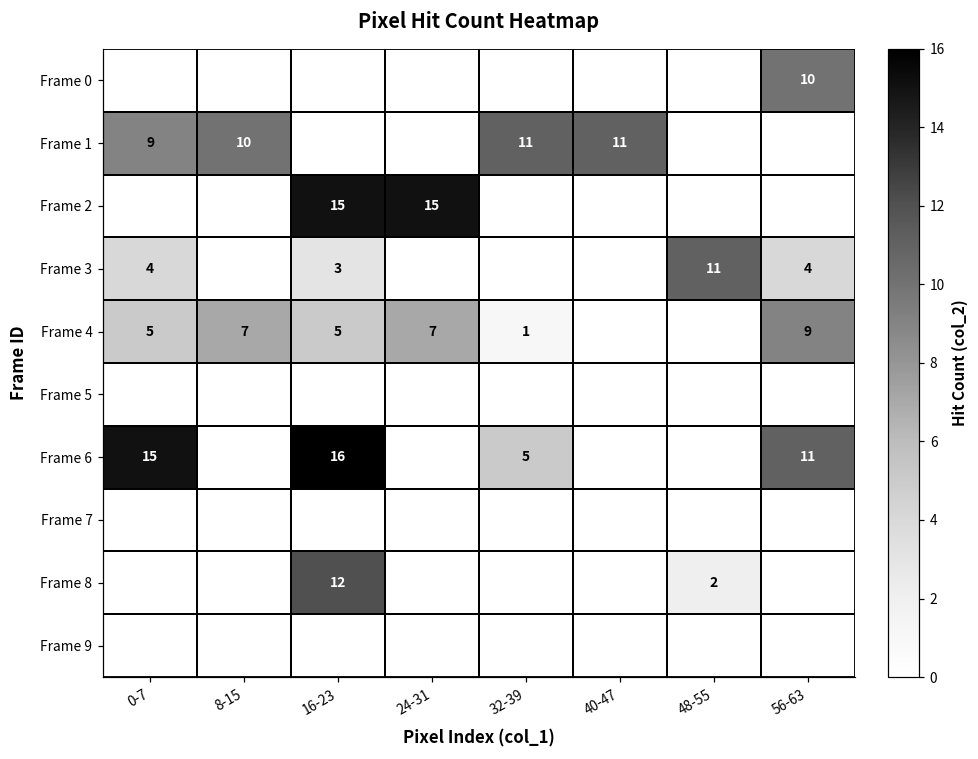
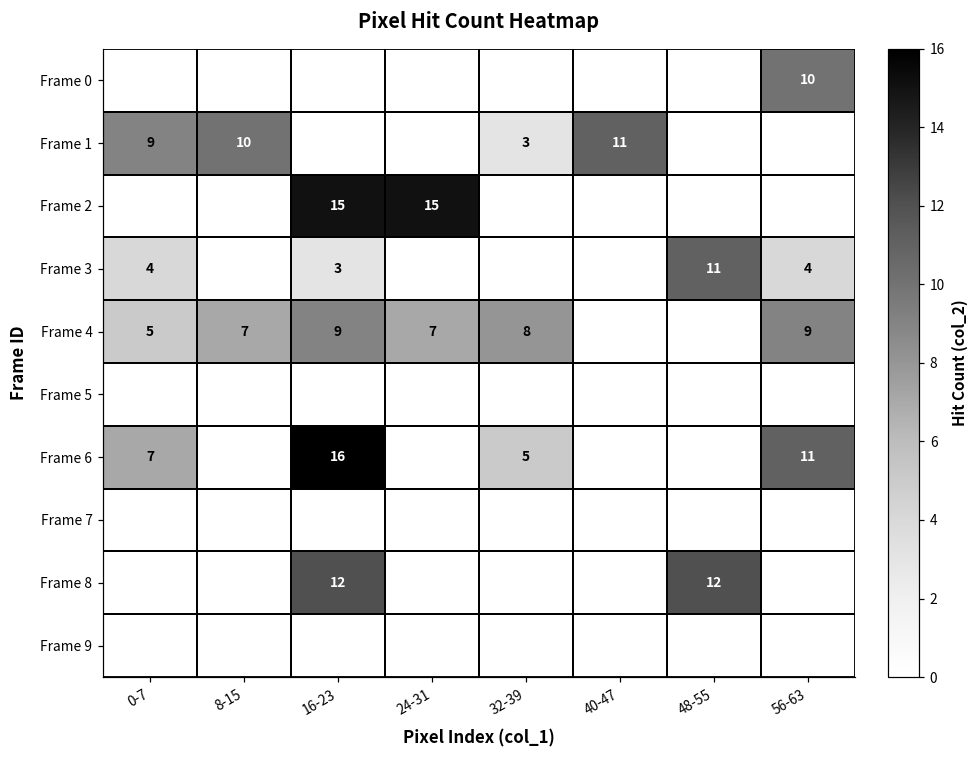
  {
    "Frame 0": {
      "56-63": 10
    },
    "Frame 1": {
      "0-7": 9,
      "8-15": 10,
-     "32-39": 11,
+     "32-39": 3,
      "40-47": 11
    },
    "Frame 2": {
      "16-23": 15,
      "24-31": 15
    },
    "Frame 3": {
      "0-7": 4,
      "16-23": 3,
      "48-55": 11,
      "56-63": 4
    },
    "Frame 4": {
      "0-7": 5,
      "8-15": 7,
-     "16-23": 5,
+     "16-23": 9,
      "24-31": 7,
-     "32-39": 1,
+     "32-39": 8,
      "56-63": 9
    },
    "Frame 6": {
-     "0-7": 15,
+     "0-7": 7,
      "16-23": 16,
      "32-39": 5,
      "56-63": 11
    },
    "Frame 8": {
      "16-23": 12,
-     "48-55": 2
+     "48-55": 12
    }
  }
